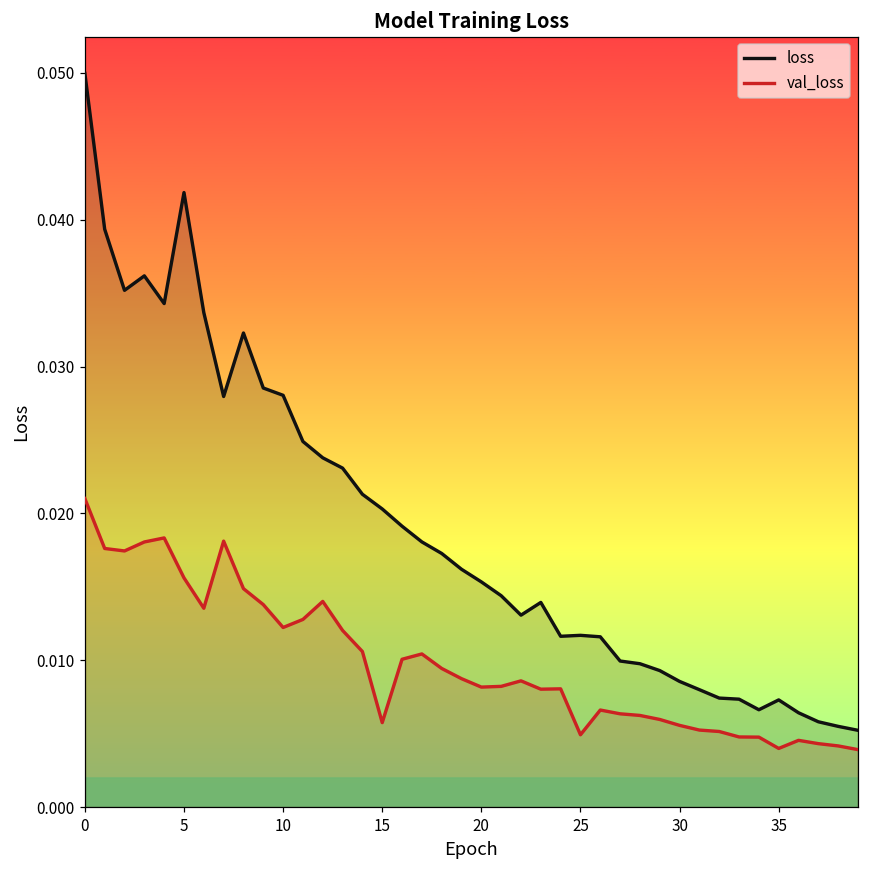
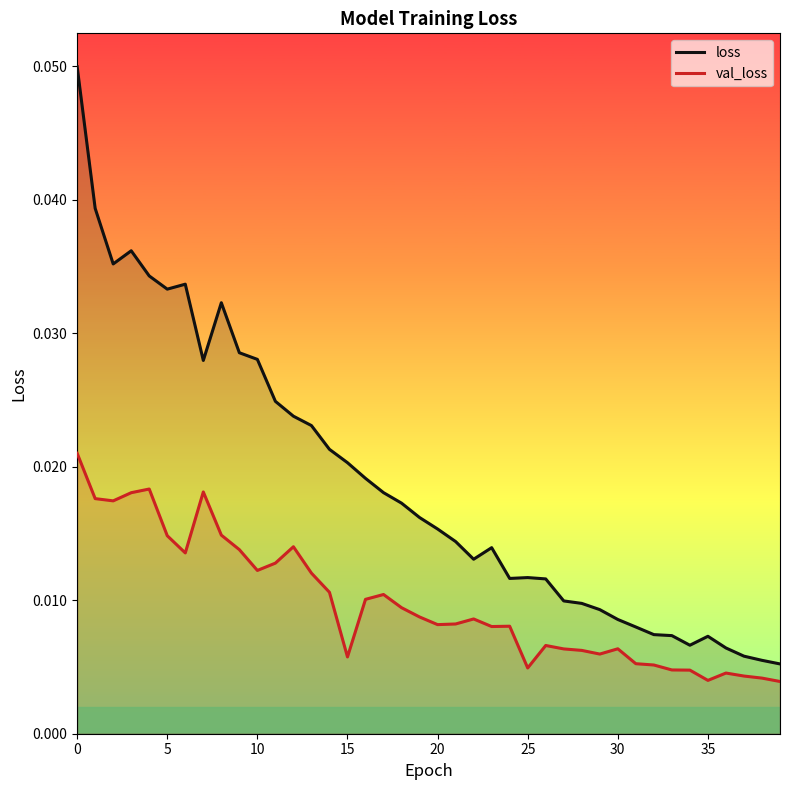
  {
    "loss": {
      "0": 0.0500,
-     "5": 0.0418,
+     "5": 0.0333,
      "10": 0.0280,
      "15": 0.0203,
      "20": 0.0153,
      "25": 0.0117,
      "30": 0.0086,
      "35": 0.0073
    },
    "val_loss": {
      "0": 0.0210,
-     "5": 0.0156,
+     "5": 0.0148,
      "10": 0.0122,
      "15": 0.0058,
      "20": 0.0082,
      "25": 0.0049,
-     "30": 0.0056,
+     "30": 0.0064,
      "35": 0.0040
    }
  }
